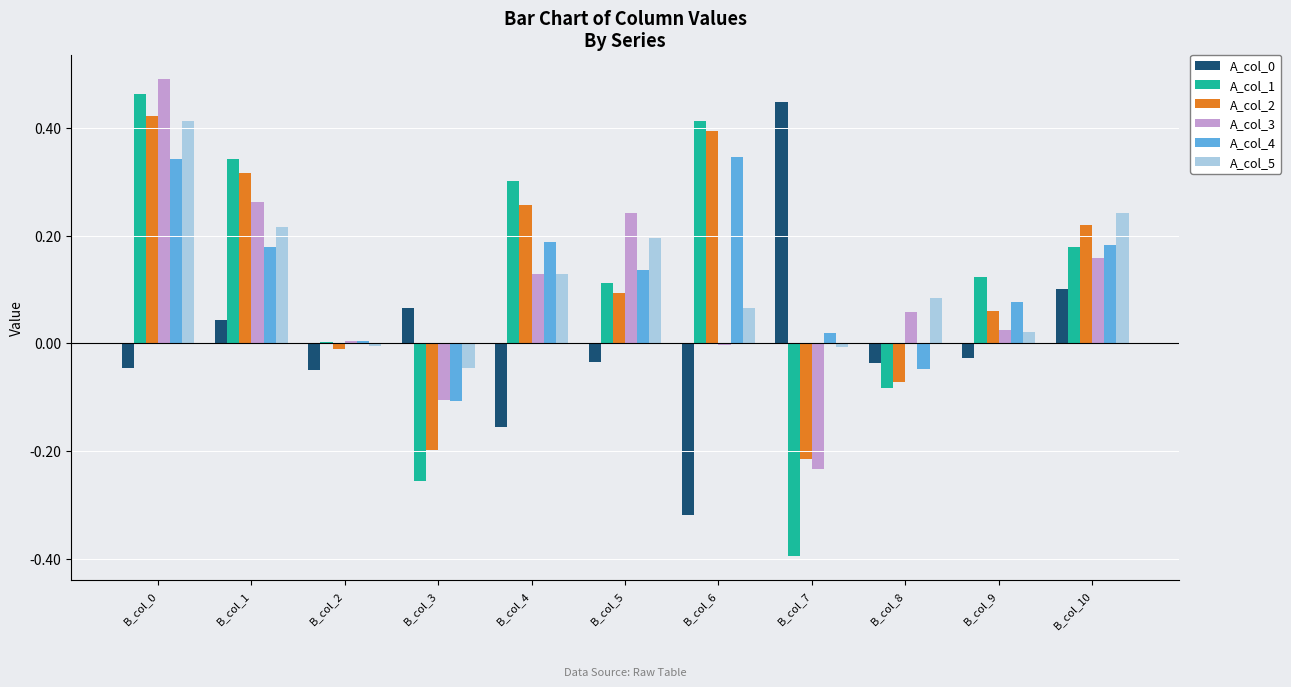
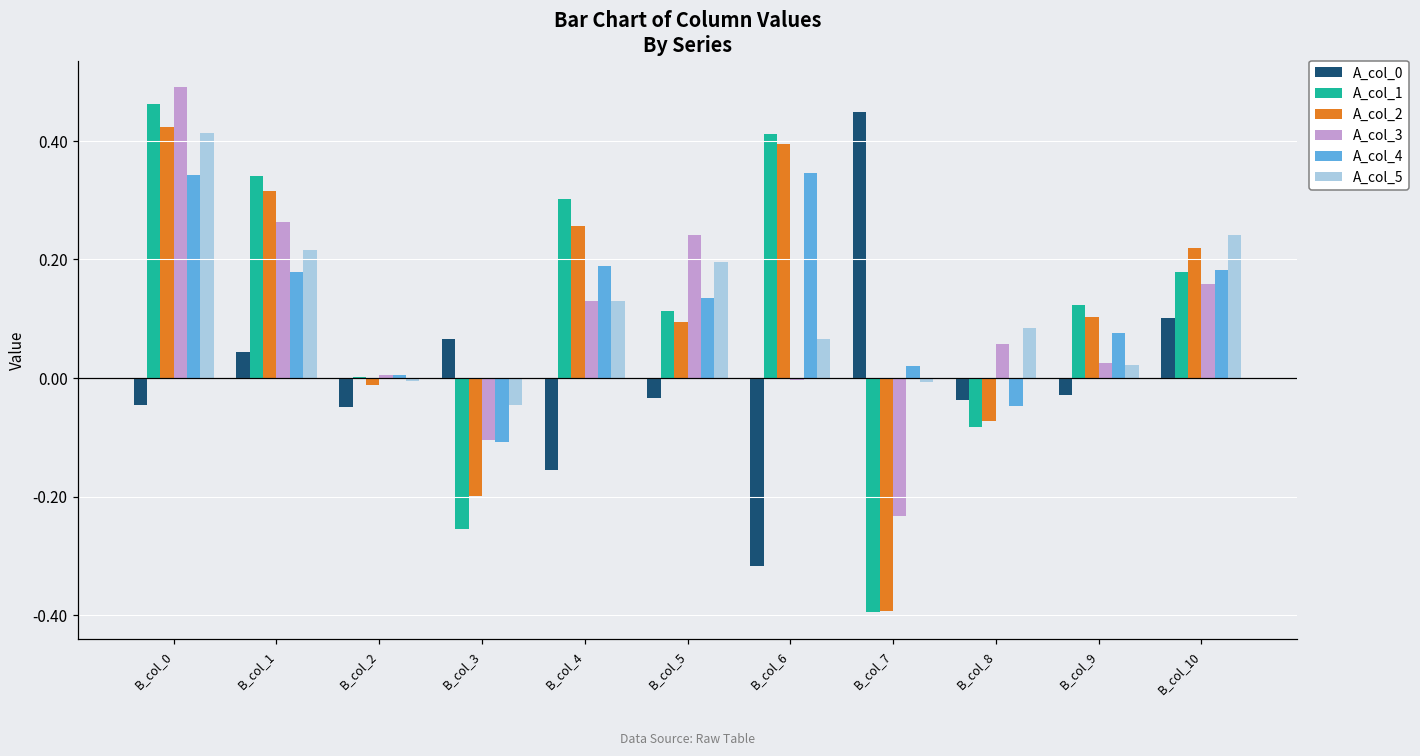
  {
    "A_col_0": {
      "B_col_0": -0.05,
      "B_col_1": 0.04,
      "B_col_2": -0.05,
      "B_col_3": 0.07,
      "B_col_4": -0.15,
      "B_col_5": -0.03,
      "B_col_6": -0.32,
      "B_col_7": 0.45,
      "B_col_8": -0.04,
      "B_col_9": -0.03,
      "B_col_10": 0.10
    },
    "A_col_1": {
      "B_col_0": 0.46,
      "B_col_1": 0.34,
      "B_col_3": -0.25,
      "B_col_4": 0.30,
      "B_col_5": 0.11,
      "B_col_6": 0.41,
      "B_col_7": -0.40,
      "B_col_8": -0.08,
      "B_col_9": 0.12,
      "B_col_10": 0.18
    },
    "A_col_2": {
      "B_col_0": 0.42,
      "B_col_1": 0.32,
      "B_col_2": -0.01,
      "B_col_3": -0.20,
      "B_col_4": 0.26,
      "B_col_5": 0.09,
      "B_col_6": 0.39,
-     "B_col_7": -0.22,
+     "B_col_7": -0.39,
      "B_col_8": -0.07,
-     "B_col_9": 0.06,
+     "B_col_9": 0.10,
      "B_col_10": 0.22
    },
    "A_col_4": {
      "B_col_0": 0.34,
      "B_col_1": 0.18,
      "B_col_2": 0.00,
      "B_col_3": -0.11,
      "B_col_4": 0.19,
      "B_col_5": 0.14,
      "B_col_6": 0.35,
      "B_col_7": 0.02,
      "B_col_8": -0.05,
      "B_col_9": 0.08,
      "B_col_10": 0.18
    }
  }
